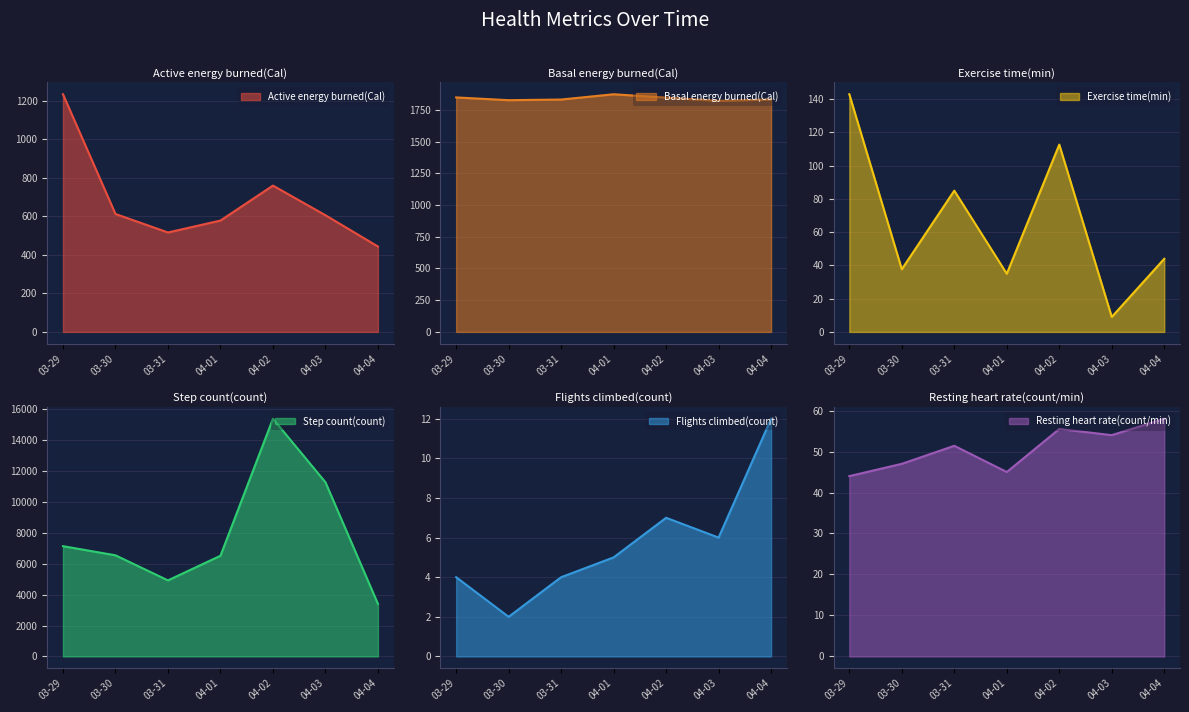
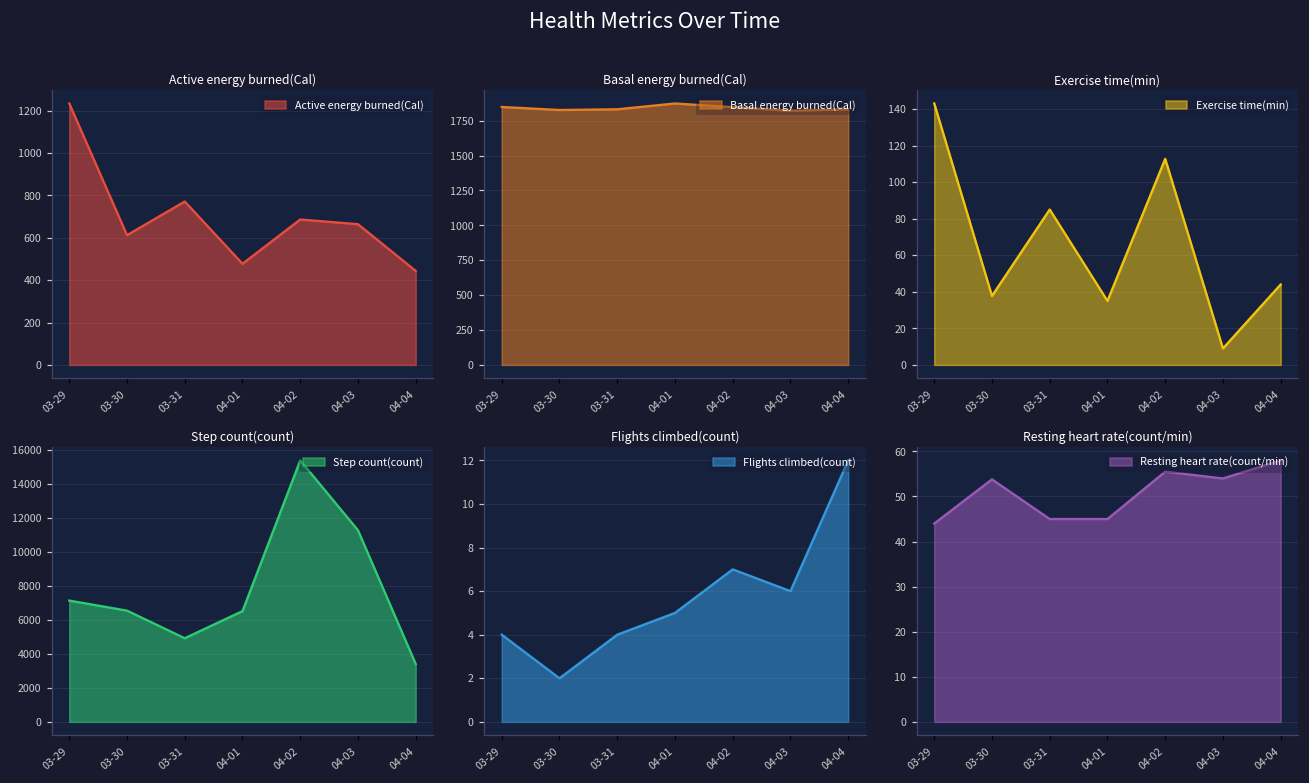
  {
    "Active energy burned(Cal)": {
      "03-29": 1230,
      "03-30": 610,
-     "03-31": 520,
-     "04-01": 580,
-     "04-02": 760,
-     "04-03": 610,
+     "03-31": 770,
+     "04-01": 480,
+     "04-02": 690,
+     "04-03": 660,
      "04-04": 440
    },
    "Basal energy burned(Cal)": {
      "03-29": 1850,
      "03-30": 1830,
      "03-31": 1830,
      "04-01": 1870
    },
    "Exercise time(min)": {
      "03-29": 143,
      "03-30": 38,
      "03-31": 85,
      "04-01": 35,
      "04-02": 113,
      "04-03": 9,
      "04-04": 44
    },
    "Step count(count)": {
      "03-29": 7100,
      "03-30": 6500,
      "03-31": 4900,
      "04-01": 6500,
      "04-03": 11300,
      "04-04": 3400
    },
    "Flights climbed(count)": {
      "03-29": 4.0,
      "03-30": 2.0,
      "03-31": 4.0,
      "04-01": 5.0,
      "04-02": 7.0,
      "04-03": 6.0
    },
    "Resting heart rate(count/min)": {
      "03-29": 44,
-     "03-30": 47,
-     "03-31": 51,
+     "03-30": 54,
+     "03-31": 45,
      "04-01": 45,
      "04-03": 54
    }
  }
